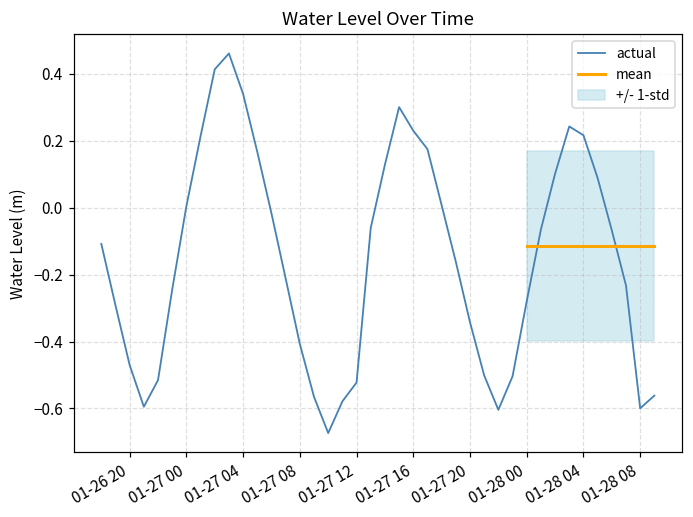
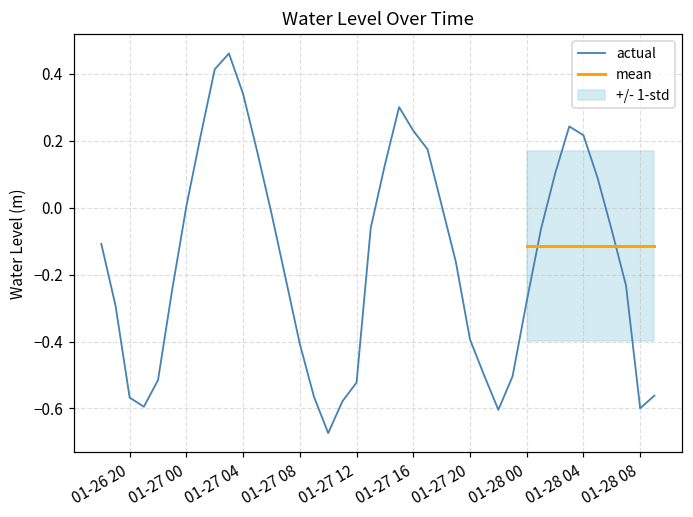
  {
    "actual": {
-     "01-26 20": -0.47,
+     "01-26 20": -0.57,
      "01-27 00": 0.00,
      "01-27 04": 0.34,
      "01-27 08": -0.41,
      "01-27 12": -0.52,
      "01-27 16": 0.23,
-     "01-27 20": -0.34,
+     "01-27 20": -0.39,
      "01-28 00": -0.28,
      "01-28 04": 0.22,
      "01-28 08": -0.60
    },
    "+/- 1-std": {
      "01-28 00": 0.17,
      "01-28 04": 0.17,
      "01-28 08": 0.17
    },
    "mean": {
      "01-28 00": -0.12,
      "01-28 04": -0.12,
      "01-28 08": -0.12
    }
  }
